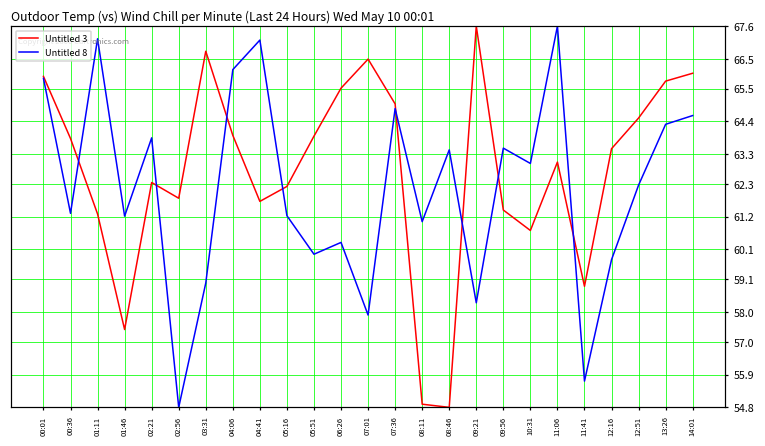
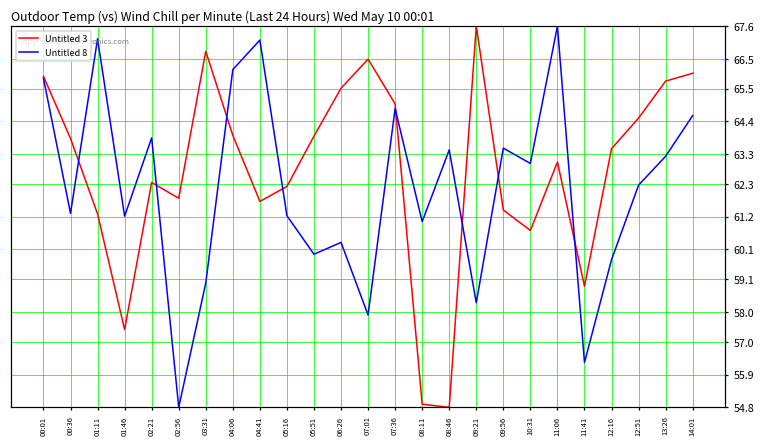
  {
    "Untitled 3": {
      "00:36": 63.8,
      "01:11": 61.3,
      "01:46": 57.4,
      "02:21": 62.3,
      "02:56": 61.8,
      "03:31": 66.8,
      "04:06": 63.9,
      "04:41": 61.7,
      "05:16": 62.2,
      "05:51": 63.9,
      "06:26": 65.5,
      "07:01": 66.5,
      "07:36": 65.0,
      "08:11": 54.9,
      "08:46": 54.8,
      "09:21": 67.6,
      "09:56": 61.4,
      "10:31": 60.7,
      "11:06": 63.0,
      "11:41": 58.9,
      "12:16": 63.5,
      "12:51": 64.5,
      "13:26": 65.8,
      "14:01": 66.0
    },
    "Untitled 8": {
      "00:36": 61.3,
      "01:46": 61.2,
      "02:21": 63.8,
      "02:56": 54.8,
      "03:31": 59.0,
      "04:06": 66.1,
      "04:41": 67.1,
      "05:16": 61.2,
      "05:51": 59.9,
      "06:26": 60.3,
      "07:01": 57.9,
      "07:36": 64.8,
      "08:11": 61.0,
      "08:46": 63.4,
      "09:21": 58.3,
      "09:56": 63.5,
      "10:31": 63.0,
      "11:06": 67.6,
-     "11:41": 55.7,
+     "11:41": 56.3,
      "12:16": 59.8,
      "12:51": 62.3,
-     "13:26": 64.3,
+     "13:26": 63.2,
      "14:01": 64.6
    }
  }
